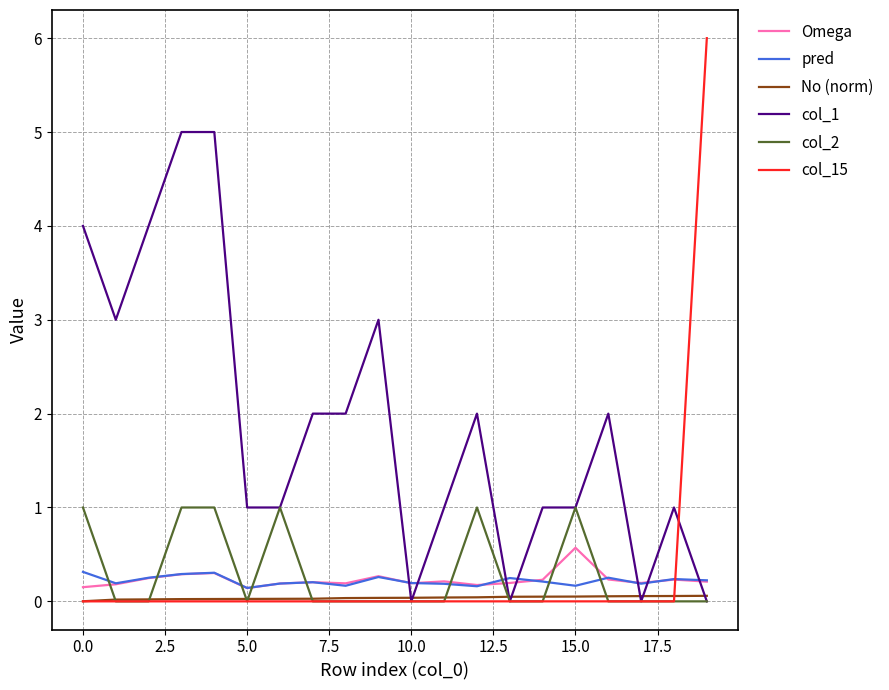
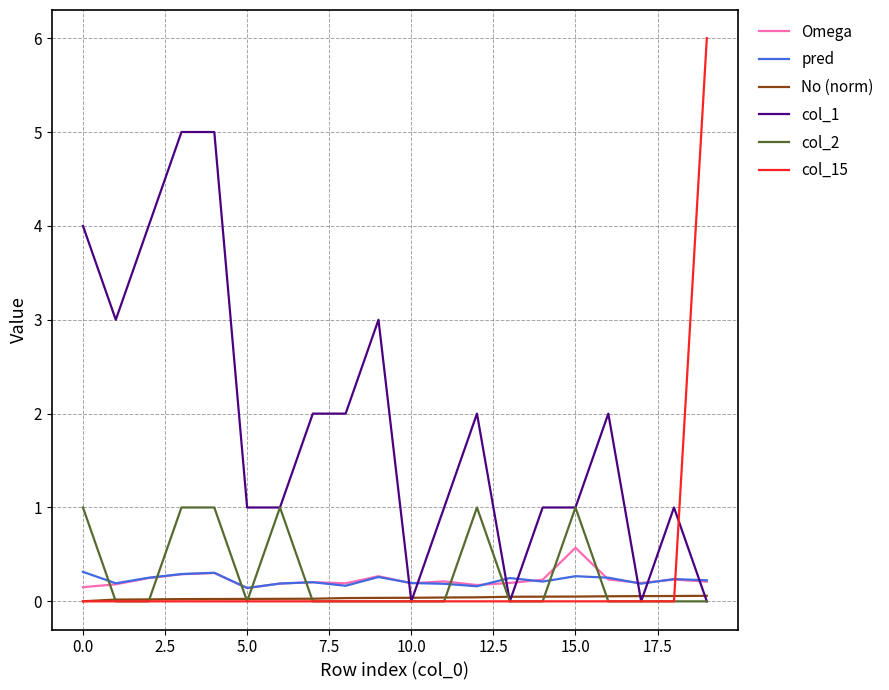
  {
    "Omega": {
      "0.0": 0.2,
      "15.0": 0.6
    },
    "pred": {
      "0.0": 0.3,
-     "15.0": 0.2
+     "15.0": 0.3
    },
    "No (norm)": {
      "10.0": 0.0,
      "15.0": 0.1
    },
    "col_1": {
      "0.0": 4.0,
      "5.0": 1.0
    },
    "col_2": {
      "0.0": 1.0
    },
    "col_15": {
      "15.0": 0.0
    }
  }
